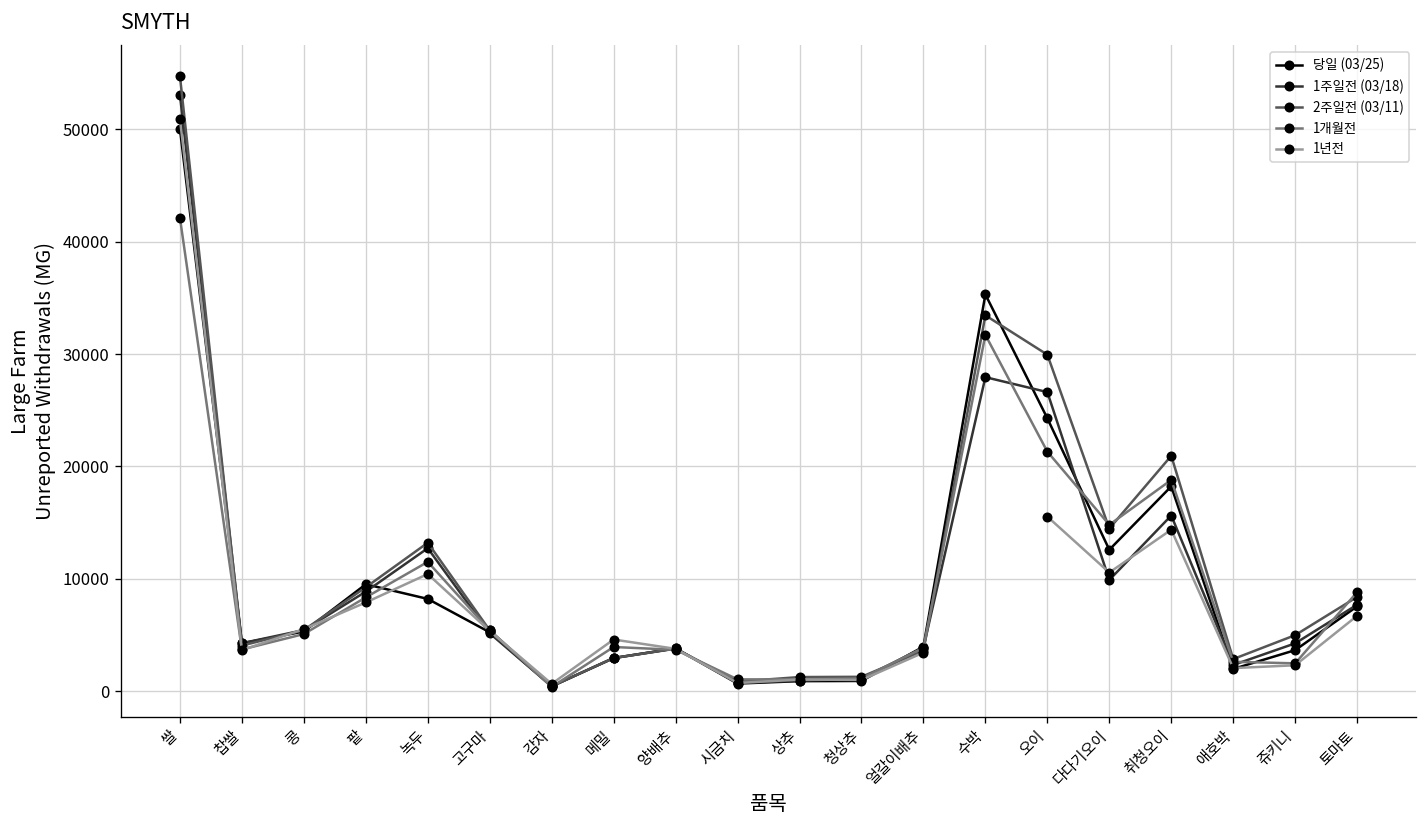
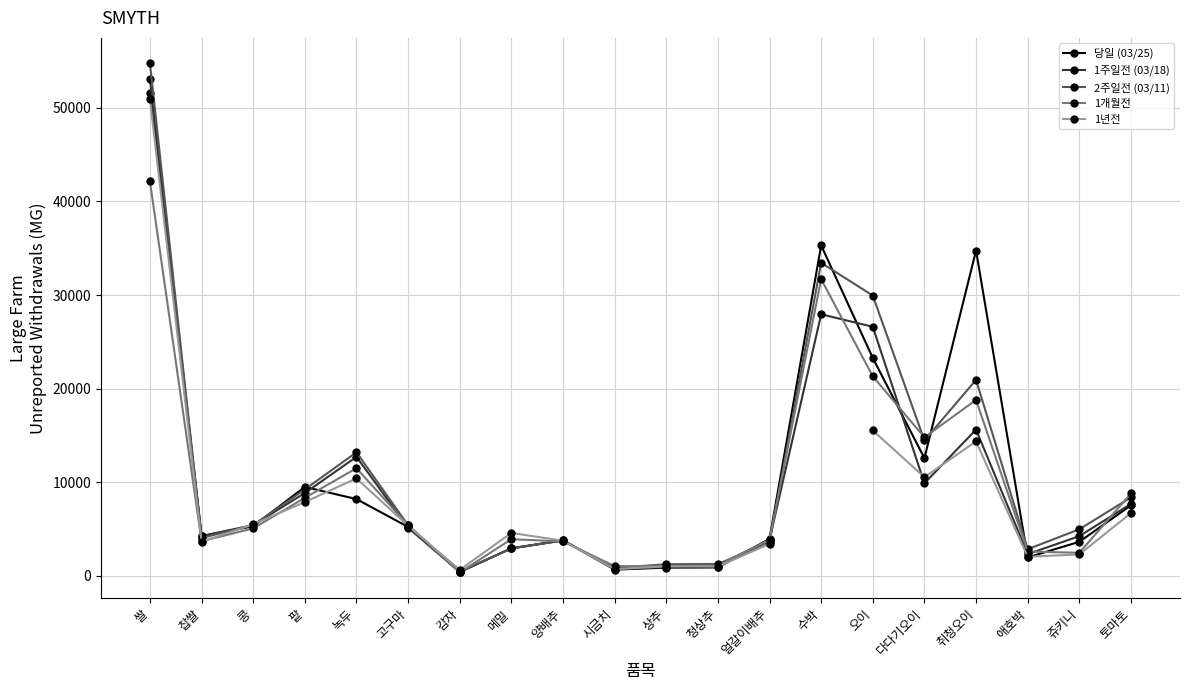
  {
    "당일 (03/25)": {
-     "쌀": 50000,
+     "쌀": 52000,
      "녹두": 8000,
      "수박": 35000,
-     "오이": 24000,
+     "오이": 23000,
      "다다기오이": 13000,
-     "취청오이": 18000,
+     "취청오이": 35000,
      "쥬키니": 4000
    }
  }
